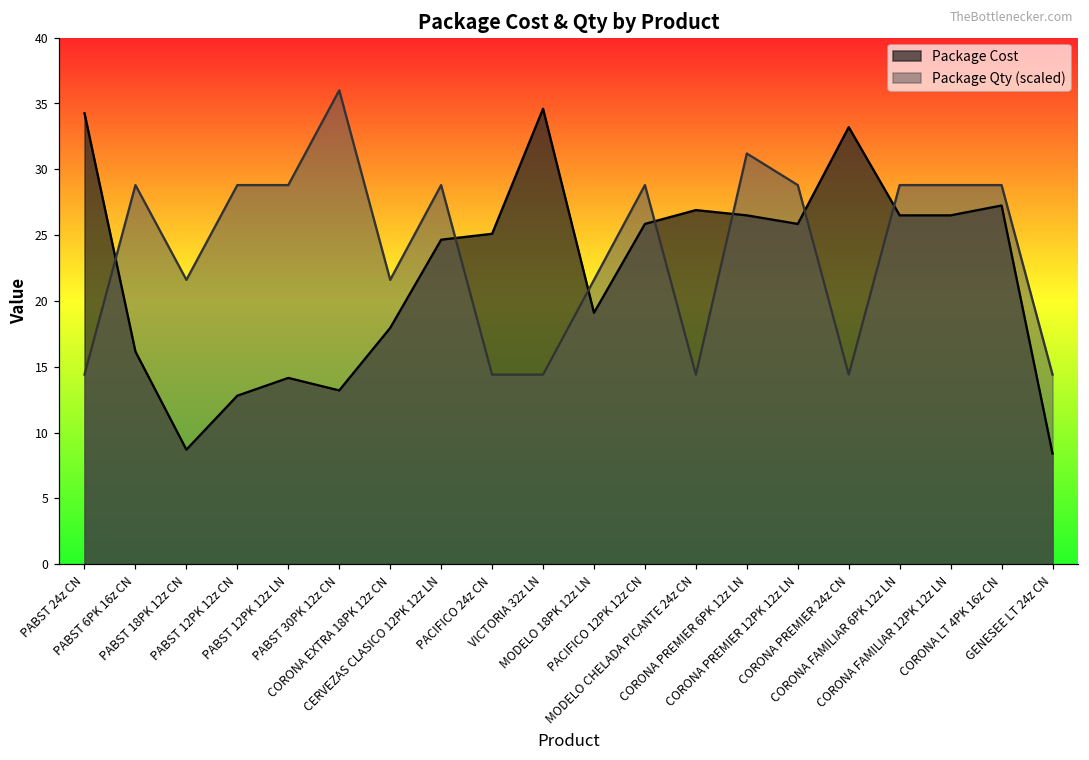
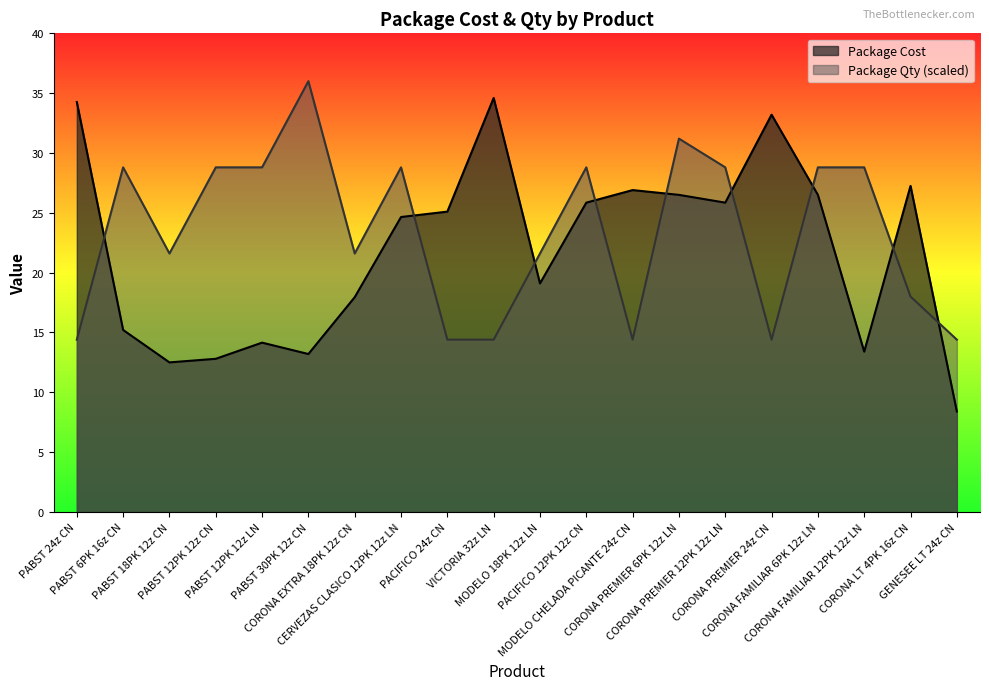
  {
    "Package Cost": {
      "PABST 24z CN": 34.3,
-     "PABST 6PK 16z CN": 16.2,
-     "PABST 18PK 12z CN": 8.7,
+     "PABST 6PK 16z CN": 15.2,
+     "PABST 18PK 12z CN": 12.5,
      "PABST 12PK 12z CN": 12.8,
      "PABST 12PK 12z LN": 14.2,
      "PABST 30PK 12z CN": 13.2,
      "CORONA EXTRA 18PK 12z CN": 18.0,
      "CERVEZAS CLASICO 12PK 12z LN": 24.7,
      "PACIFICO 24z CN": 25.1,
      "VICTORIA 32z LN": 34.6,
      "MODELO 18PK 12z LN": 19.1,
      "PACIFICO 12PK 12z CN": 25.9,
      "MODELO CHELADA PICANTE 24z CN": 26.9,
      "CORONA PREMIER 6PK 12z LN": 26.5,
      "CORONA PREMIER 12PK 12z LN": 25.9,
      "CORONA PREMIER 24z CN": 33.2,
      "CORONA FAMILIAR 6PK 12z LN": 26.5,
-     "CORONA FAMILIAR 12PK 12z LN": 26.5,
+     "CORONA FAMILIAR 12PK 12z LN": 13.4,
      "CORONA LT 4PK 16z CN": 27.3,
      "GENESEE LT 24z CN": 8.4
    },
    "Package Qty (scaled)": {
      "PABST 24z CN": 14.4,
      "PABST 6PK 16z CN": 28.8,
      "PABST 18PK 12z CN": 21.6,
      "PABST 12PK 12z CN": 28.8,
      "PABST 12PK 12z LN": 28.8,
      "PABST 30PK 12z CN": 36.0,
      "CORONA EXTRA 18PK 12z CN": 21.6,
      "CERVEZAS CLASICO 12PK 12z LN": 28.8,
      "PACIFICO 24z CN": 14.4,
      "VICTORIA 32z LN": 14.4,
      "MODELO 18PK 12z LN": 21.6,
      "PACIFICO 12PK 12z CN": 28.8,
      "MODELO CHELADA PICANTE 24z CN": 14.4,
      "CORONA PREMIER 6PK 12z LN": 31.2,
      "CORONA PREMIER 12PK 12z LN": 28.8,
      "CORONA PREMIER 24z CN": 14.4,
      "CORONA FAMILIAR 6PK 12z LN": 28.8,
      "CORONA FAMILIAR 12PK 12z LN": 28.8,
-     "CORONA LT 4PK 16z CN": 28.8,
+     "CORONA LT 4PK 16z CN": 18.0,
      "GENESEE LT 24z CN": 14.4
    }
  }
